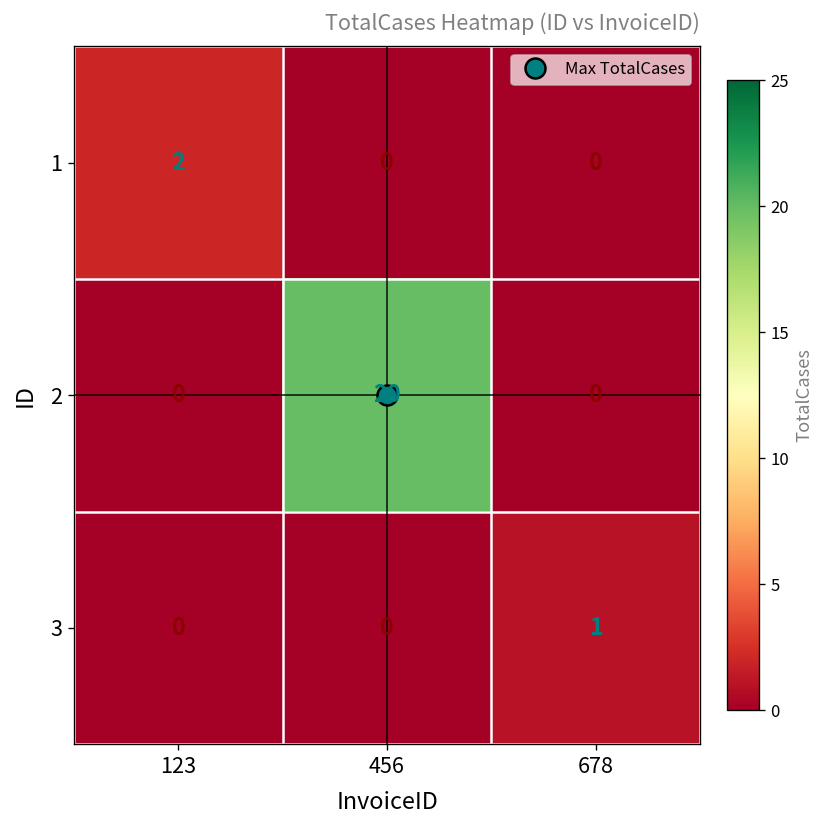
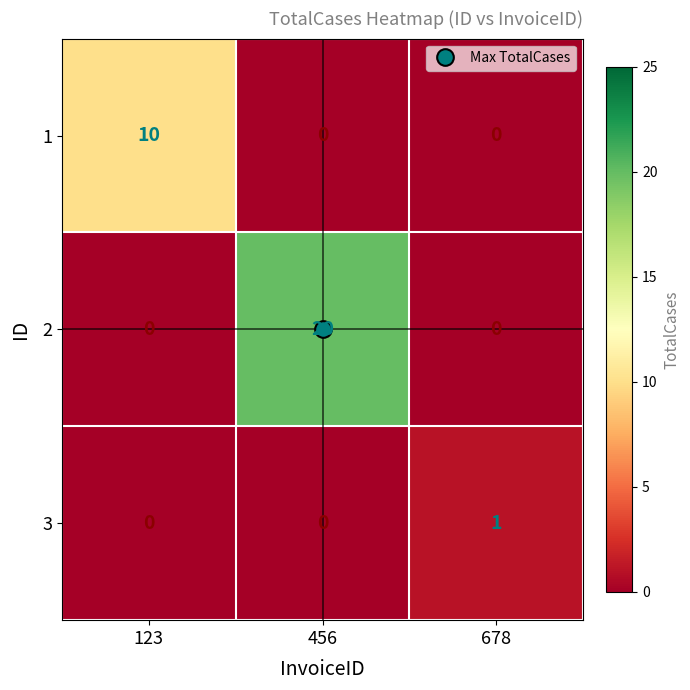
  {
    "1": {
-     "123": 2
+     "123": 10
    },
    "3": {
      "678": 1
    }
  }
